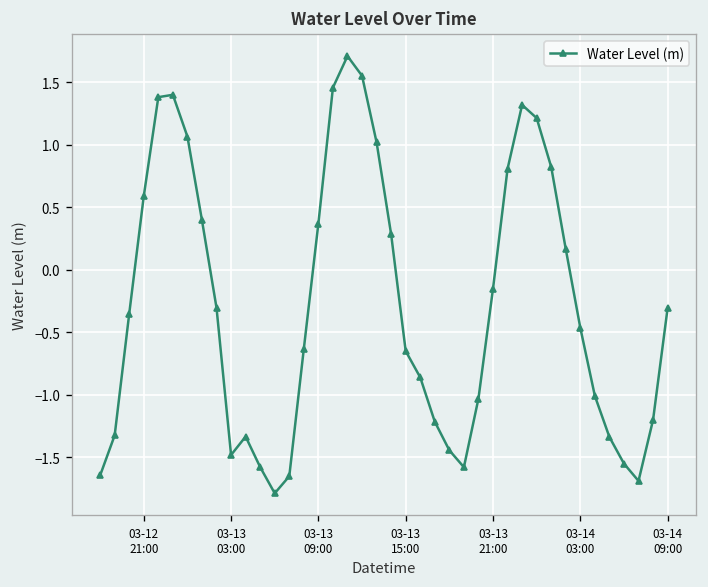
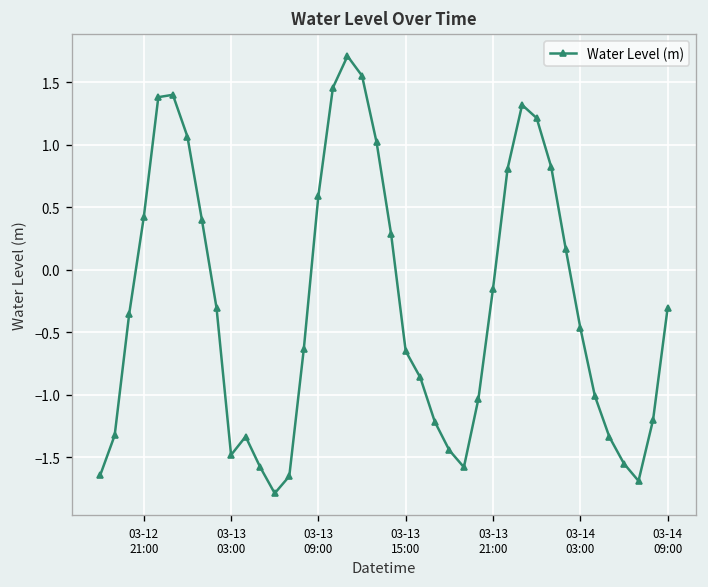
  {
-   "03-12 21:00": 0.59,
+   "03-12 21:00": 0.42,
    "03-13 03:00": -1.48,
-   "03-13 09:00": 0.37,
+   "03-13 09:00": 0.59,
    "03-13 15:00": -0.65,
    "03-13 21:00": -0.15,
    "03-14 03:00": -0.47,
    "03-14 09:00": -0.31
  }
